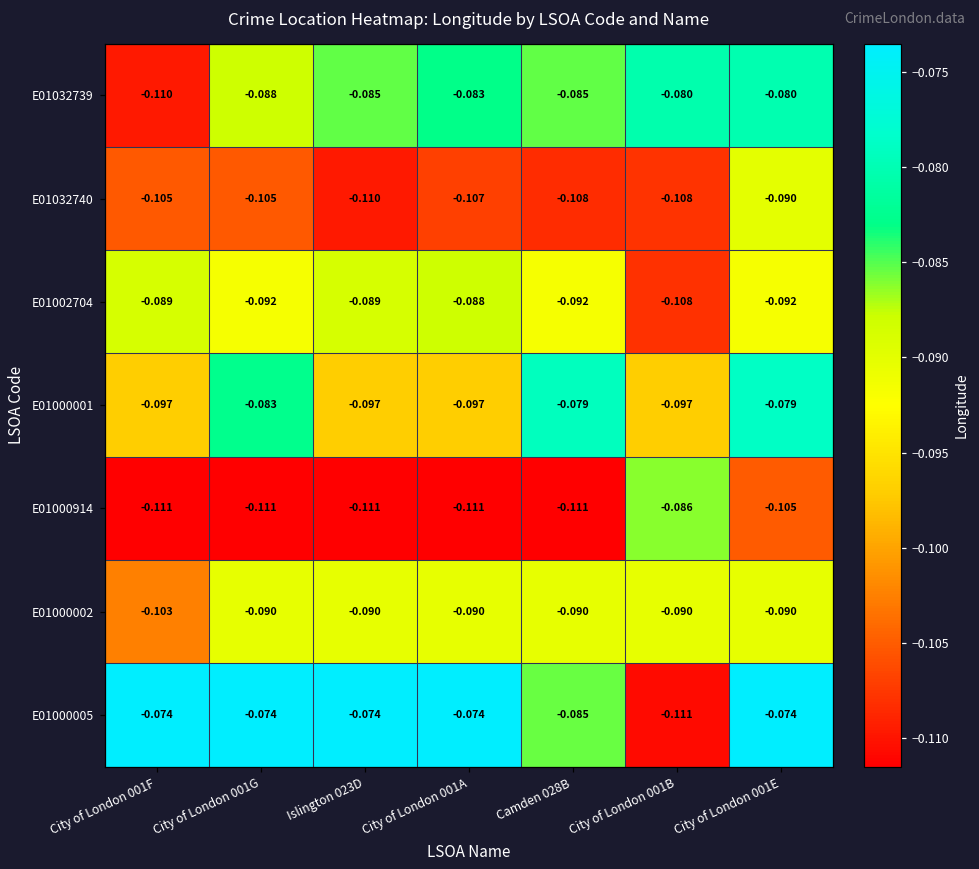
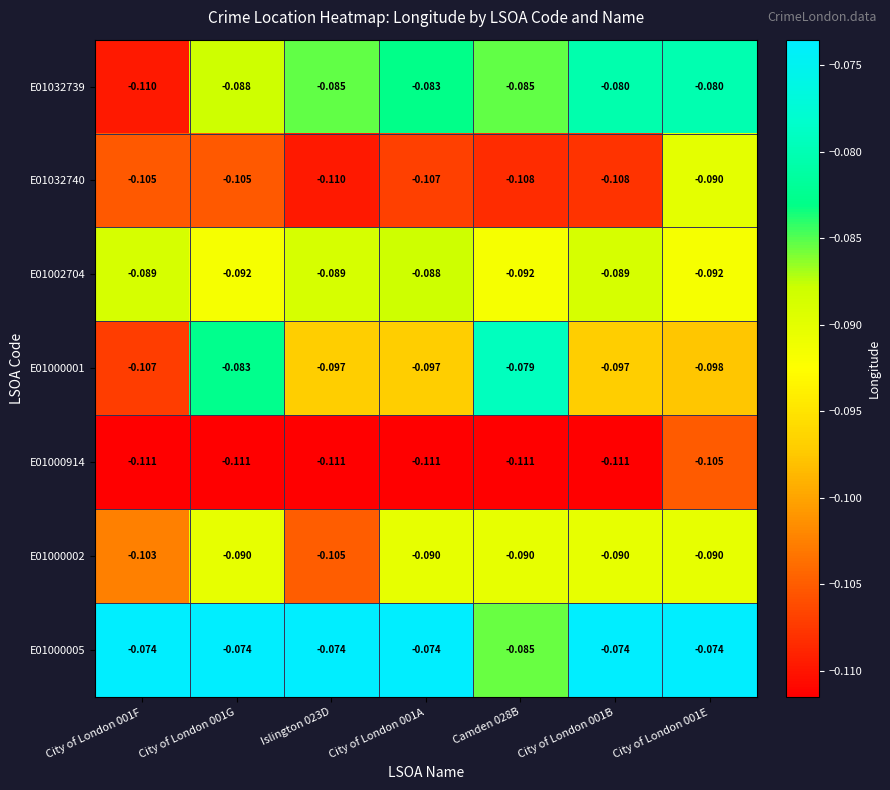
  {
    "E01032739": {
      "City of London 001F": -0.110,
      "City of London 001G": -0.088,
      "Islington 023D": -0.085,
      "City of London 001A": -0.083,
      "Camden 028B": -0.085,
      "City of London 001B": -0.080,
      "City of London 001E": -0.080
    },
    "E01032740": {
      "City of London 001F": -0.105,
      "City of London 001G": -0.105,
      "Islington 023D": -0.110,
      "City of London 001A": -0.107,
      "Camden 028B": -0.108,
      "City of London 001B": -0.108,
      "City of London 001E": -0.090
    },
    "E01002704": {
      "City of London 001F": -0.089,
      "City of London 001G": -0.092,
      "Islington 023D": -0.089,
      "City of London 001A": -0.088,
      "Camden 028B": -0.092,
-     "City of London 001B": -0.108,
+     "City of London 001B": -0.089,
      "City of London 001E": -0.092
    },
    "E01000001": {
-     "City of London 001F": -0.097,
+     "City of London 001F": -0.107,
      "City of London 001G": -0.083,
      "Islington 023D": -0.097,
      "City of London 001A": -0.097,
      "Camden 028B": -0.079,
      "City of London 001B": -0.097,
-     "City of London 001E": -0.079
+     "City of London 001E": -0.098
    },
    "E01000914": {
      "City of London 001F": -0.111,
      "City of London 001G": -0.111,
      "Islington 023D": -0.111,
      "City of London 001A": -0.111,
      "Camden 028B": -0.111,
-     "City of London 001B": -0.086,
+     "City of London 001B": -0.111,
      "City of London 001E": -0.105
    },
    "E01000002": {
      "City of London 001F": -0.103,
      "City of London 001G": -0.090,
-     "Islington 023D": -0.090,
+     "Islington 023D": -0.105,
      "City of London 001A": -0.090,
      "Camden 028B": -0.090,
      "City of London 001B": -0.090,
      "City of London 001E": -0.090
    },
    "E01000005": {
      "City of London 001F": -0.074,
      "City of London 001G": -0.074,
      "Islington 023D": -0.074,
      "City of London 001A": -0.074,
      "Camden 028B": -0.085,
-     "City of London 001B": -0.111,
+     "City of London 001B": -0.074,
      "City of London 001E": -0.074
    }
  }
